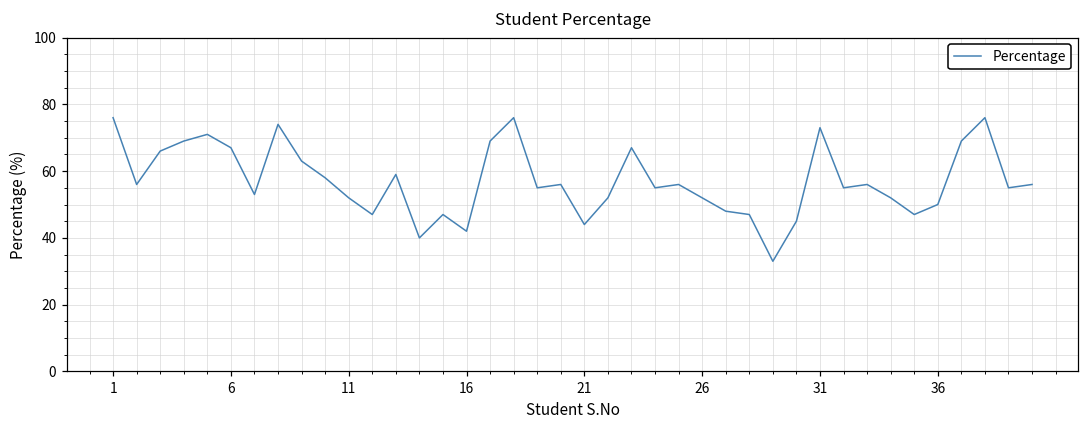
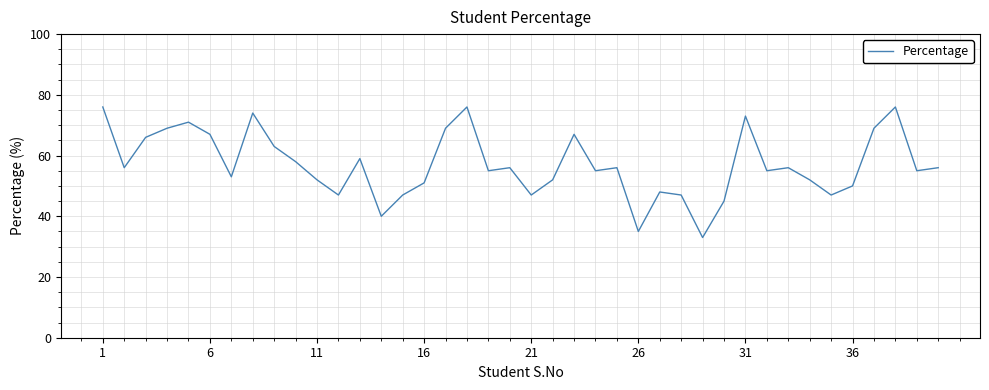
  {
    "1": 76,
    "6": 67,
    "11": 52,
-   "16": 42,
-   "21": 44,
-   "26": 52,
+   "16": 51,
+   "21": 47,
+   "26": 35,
    "31": 73,
    "36": 50
  }
